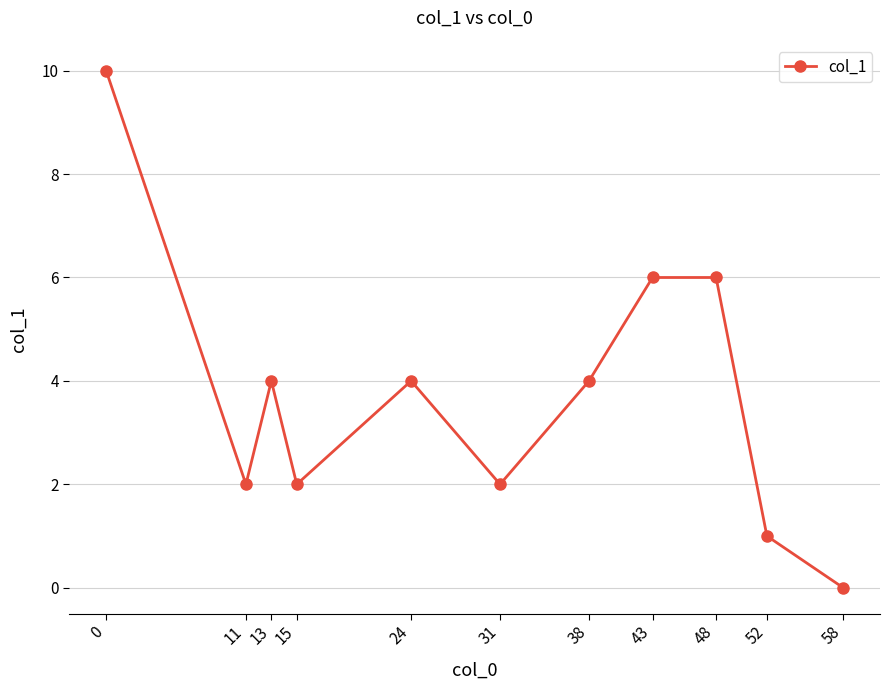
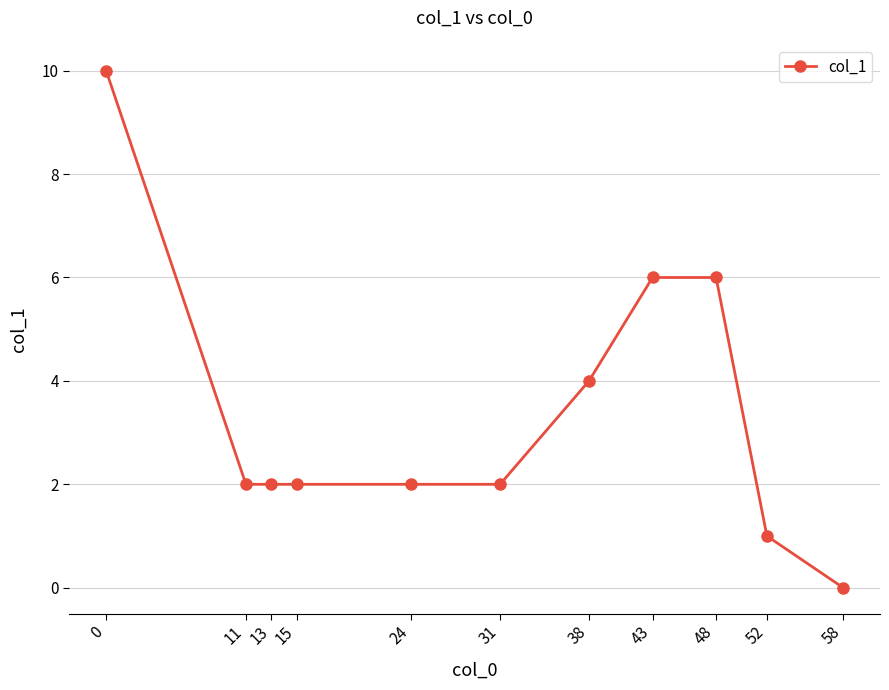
  {
    "0": 10,
    "11": 2,
-   "13": 4,
+   "13": 2,
    "15": 2,
-   "24": 4,
+   "24": 2,
    "31": 2,
    "38": 4,
    "43": 6,
    "48": 6,
    "52": 1,
    "58": 0
  }
